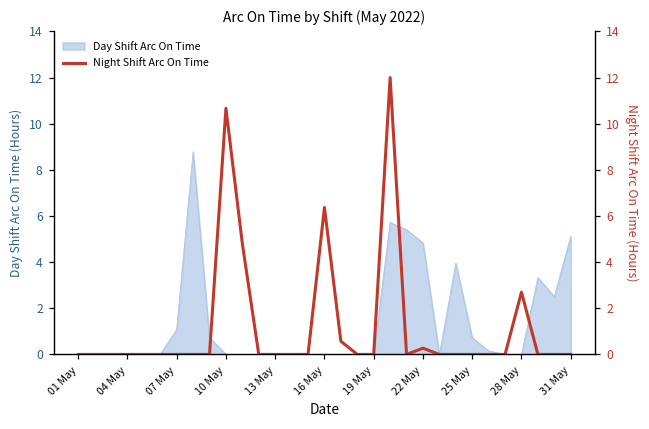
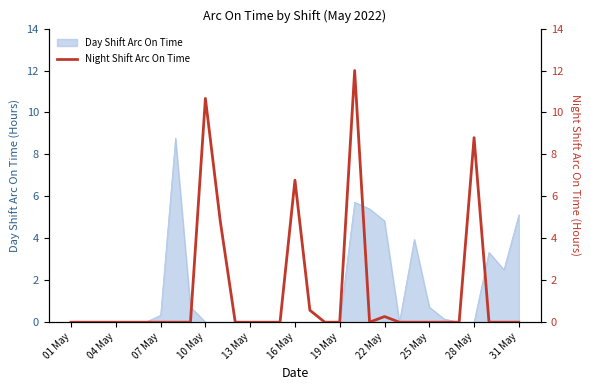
  {
    "Day Shift Arc On Time": {
      "01 May": 0.0,
      "04 May": 0.0,
-     "07 May": 1.1,
+     "07 May": 0.3,
      "10 May": 0.0,
      "13 May": 0.0,
      "16 May": 0.0,
      "19 May": 0.0,
      "22 May": 4.8,
      "25 May": 0.7,
      "28 May": 0.0,
      "31 May": 5.1
    },
    "Night Shift Arc On Time": {
      "01 May": 0.0,
      "04 May": 0.0,
      "07 May": 0.0,
      "10 May": 10.7,
      "13 May": 0.0,
-     "16 May": 6.4,
+     "16 May": 6.8,
      "19 May": 0.0,
      "22 May": 0.3,
      "25 May": 0.0,
-     "28 May": 2.7,
+     "28 May": 8.8,
      "31 May": 0.0
    }
  }
